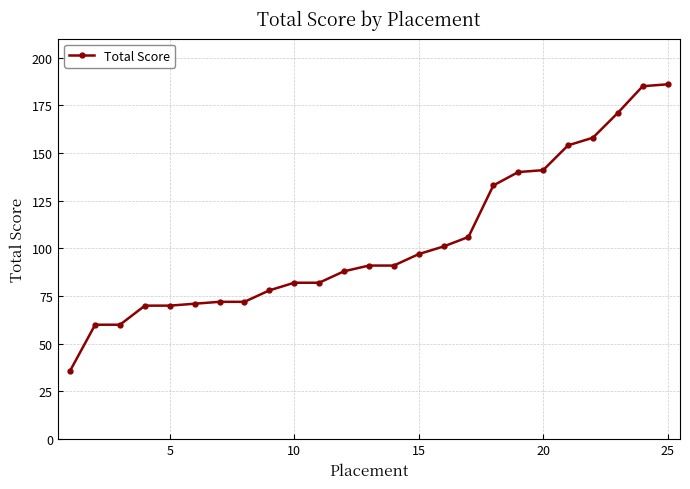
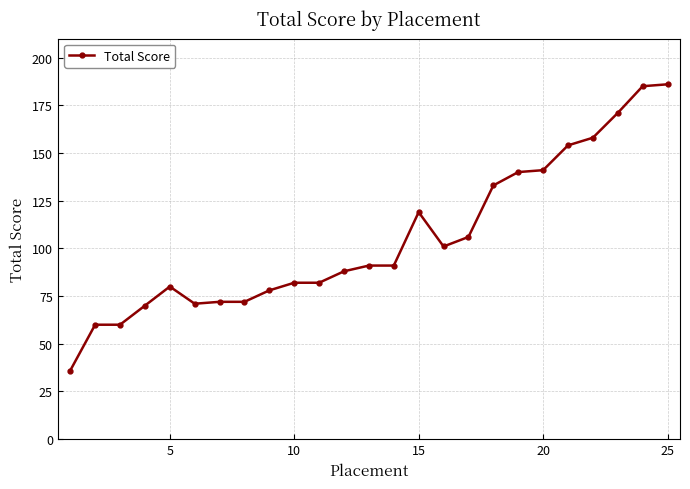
  {
-   "5": 70,
+   "5": 80,
    "10": 82,
-   "15": 97,
+   "15": 119,
    "20": 141,
    "25": 186
  }
